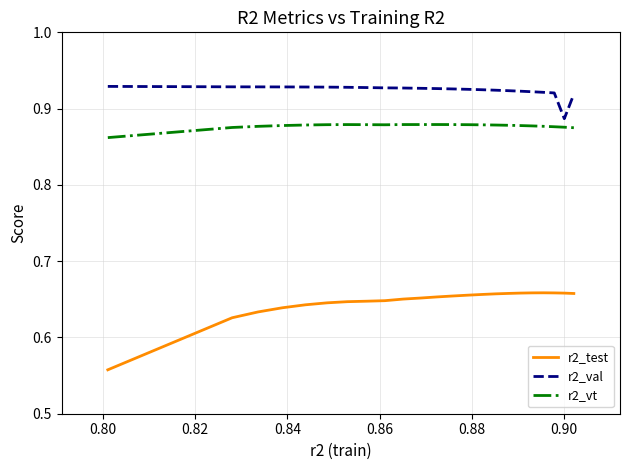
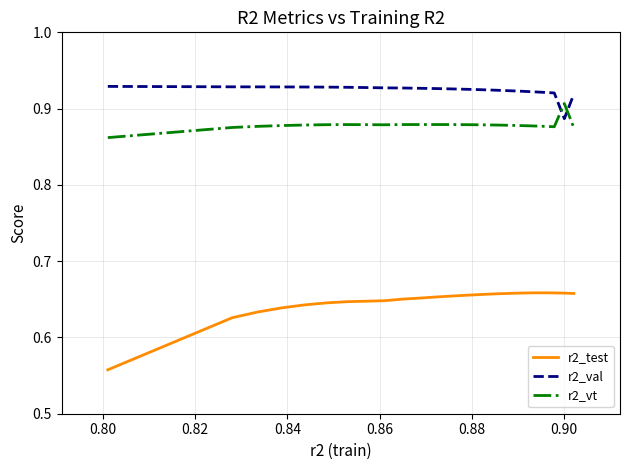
  {
    "r2_test": {
      "0.90": 0.66
    },
    "r2_val": {
      "0.90": 0.89
    },
    "r2_vt": {
-     "0.90": 0.88
+     "0.90": 0.91
    }
  }
